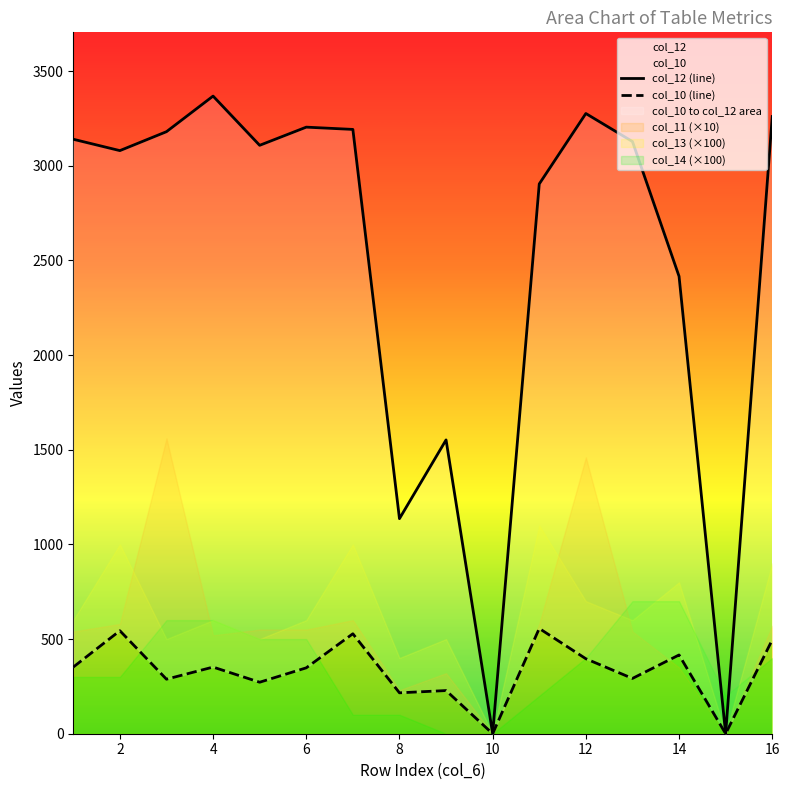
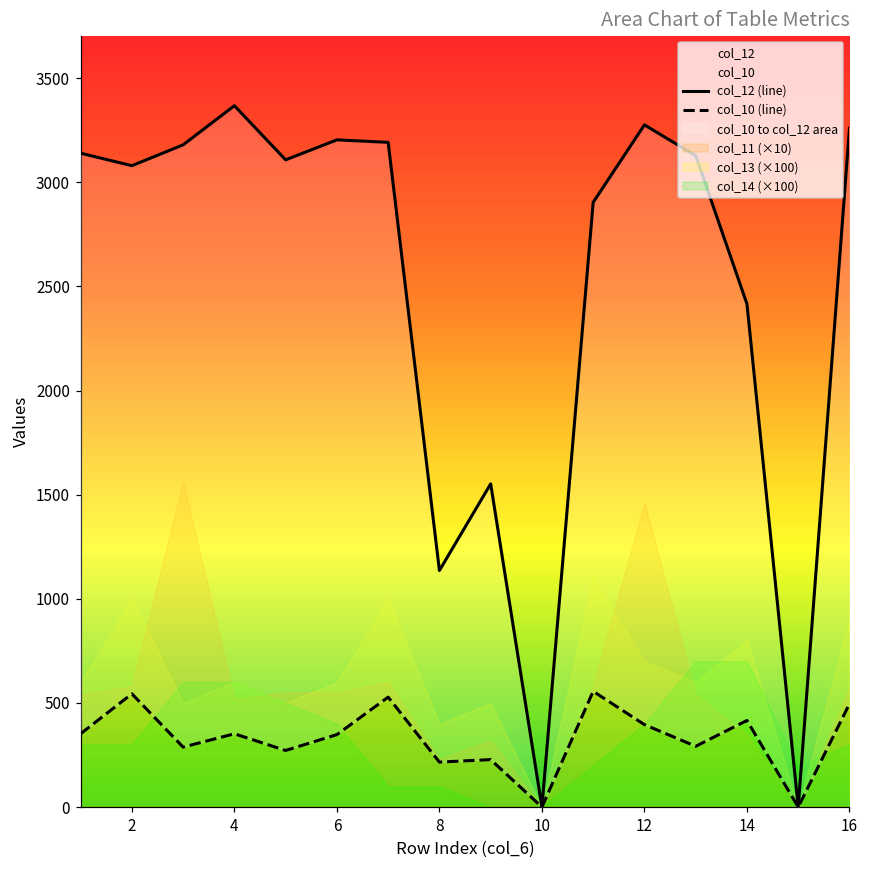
  {
    "col_14 (×100)": {
      "2": 300,
-     "6": 500,
+     "6": 400,
      "8": 100,
      "14": 700,
-     "16": 400
+     "16": 300
    }
  }
